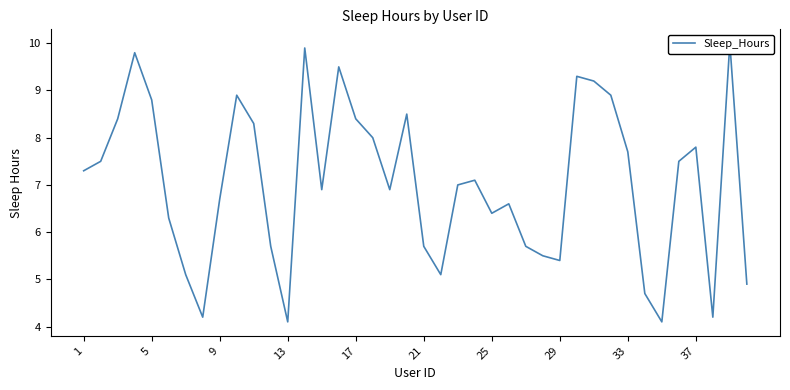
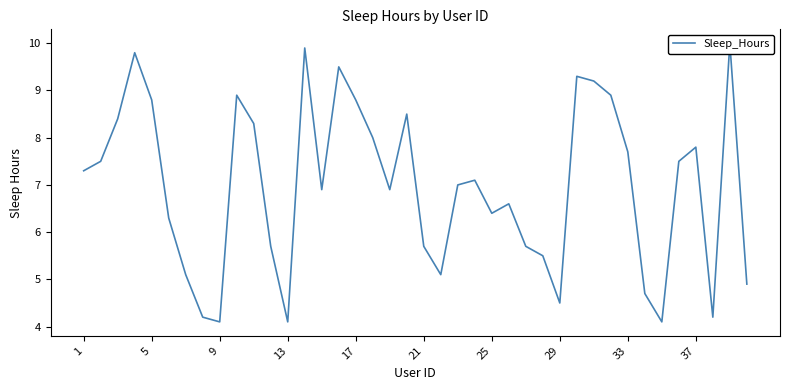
  {
    "1": 7.3,
    "5": 8.8,
-   "9": 6.7,
+   "9": 4.1,
    "13": 4.1,
-   "17": 8.4,
+   "17": 8.8,
    "21": 5.7,
    "25": 6.4,
-   "29": 5.4,
+   "29": 4.5,
    "33": 7.7,
    "37": 7.8
  }
